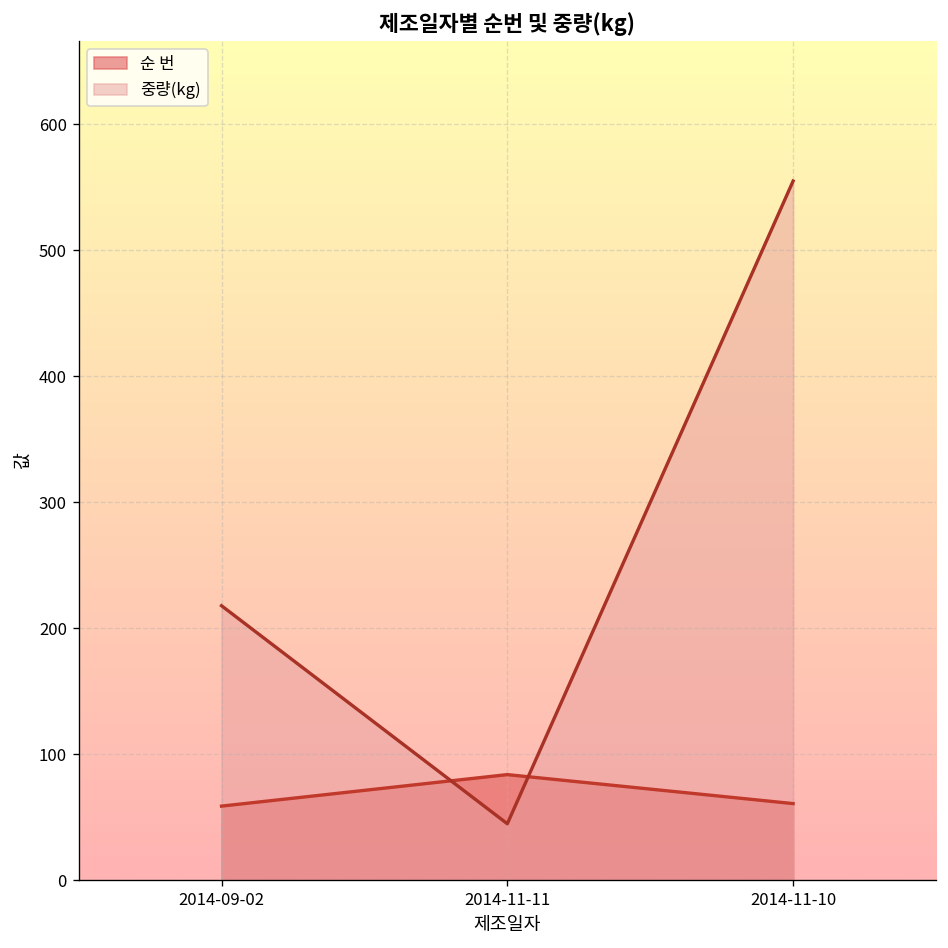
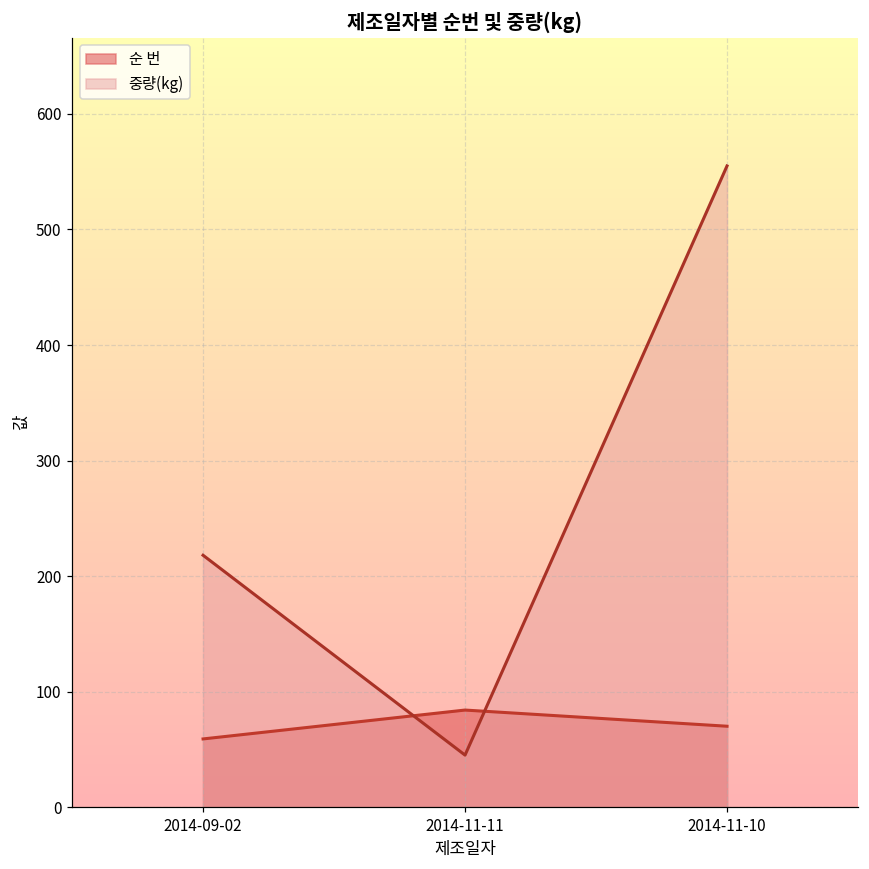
  {
    "순 번": {
      "2014-09-02": 59,
      "2014-11-11": 84,
-     "2014-11-10": 61
+     "2014-11-10": 70
    },
    "중량(kg)": {
      "2014-09-02": 218,
      "2014-11-11": 45,
      "2014-11-10": 555
    }
  }
